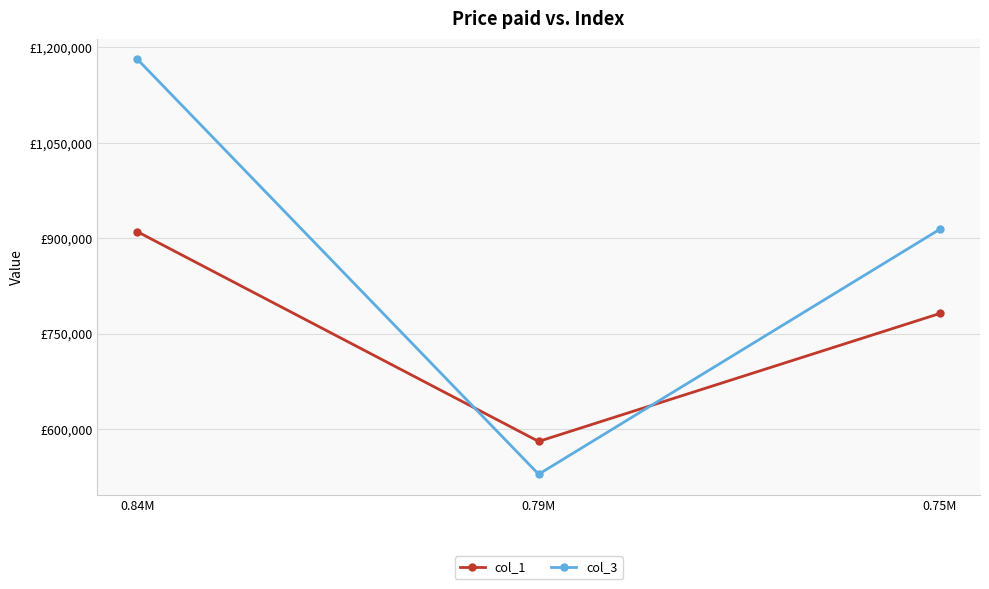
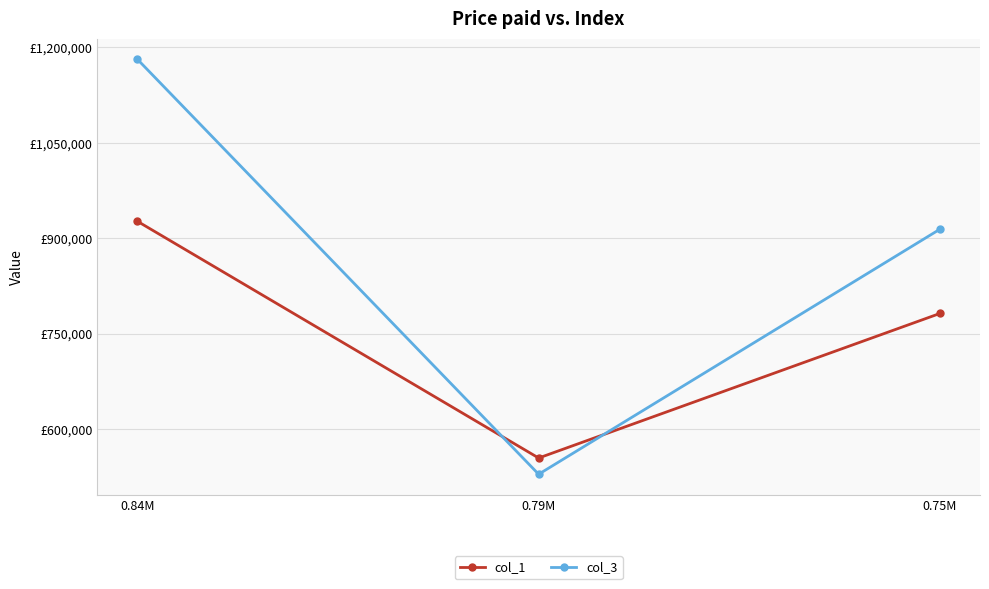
  {
    "col_1": {
-     "0.84M": "£910,000",
-     "0.79M": "£580,000",
+     "0.84M": "£930,000",
+     "0.79M": "£550,000",
      "0.75M": "£780,000"
    },
    "col_3": {
      "0.84M": "£1,180,000",
      "0.79M": "£530,000",
      "0.75M": "£910,000"
    }
  }
